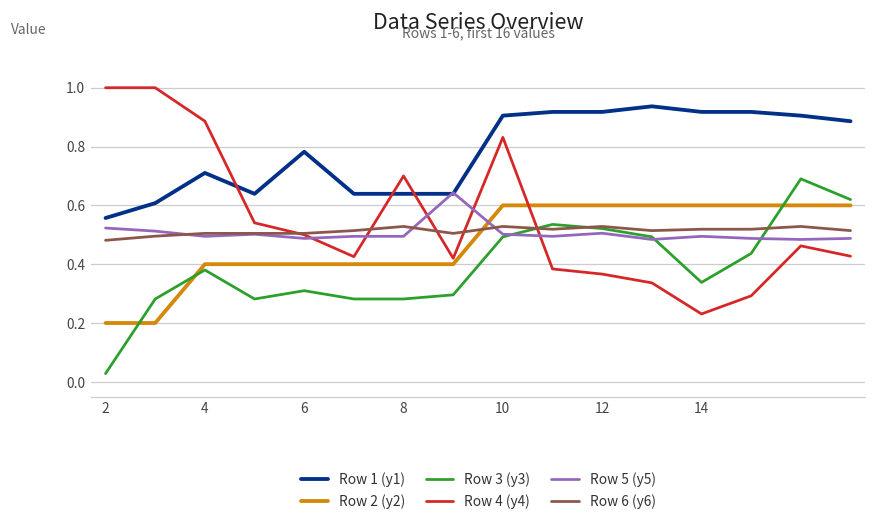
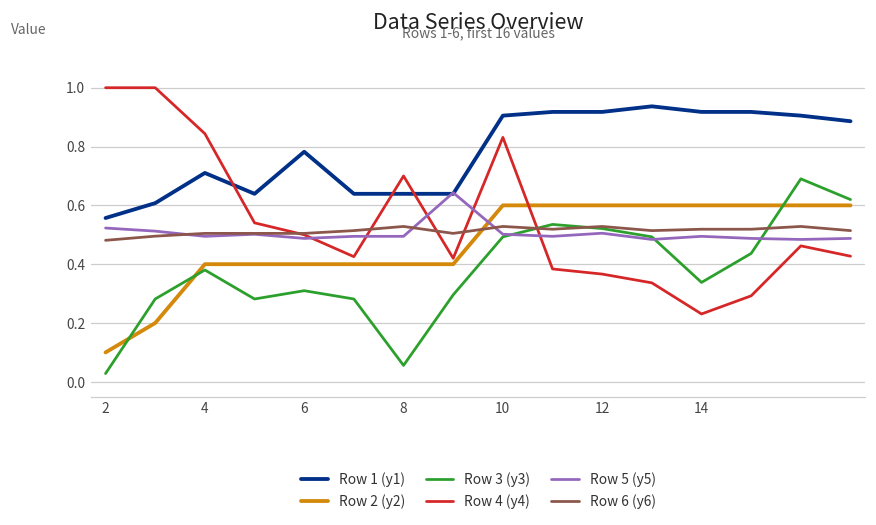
  {
    "Row 1 (y1)": {
      "2": 0.56,
      "4": 0.71,
      "6": 0.78,
      "8": 0.64,
      "10": 0.91,
      "12": 0.92
    },
    "Row 2 (y2)": {
-     "2": 0.2,
+     "2": 0.1,
      "4": 0.4,
      "6": 0.4,
      "8": 0.4,
      "10": 0.6,
      "12": 0.6
    },
    "Row 3 (y3)": {
      "2": 0.03,
      "4": 0.38,
      "6": 0.31,
-     "8": 0.28
+     "8": 0.06
    },
    "Row 4 (y4)": {
      "2": 1.00,
-     "4": 0.89,
+     "4": 0.84,
      "8": 0.70,
      "10": 0.83,
      "12": 0.37
    },
    "Row 5 (y5)": {
      "2": 0.52,
      "4": 0.49,
      "6": 0.49,
      "8": 0.49,
      "12": 0.51
    },
    "Row 6 (y6)": {
      "2": 0.48,
      "4": 0.50,
      "8": 0.53,
      "10": 0.53
    }
  }
